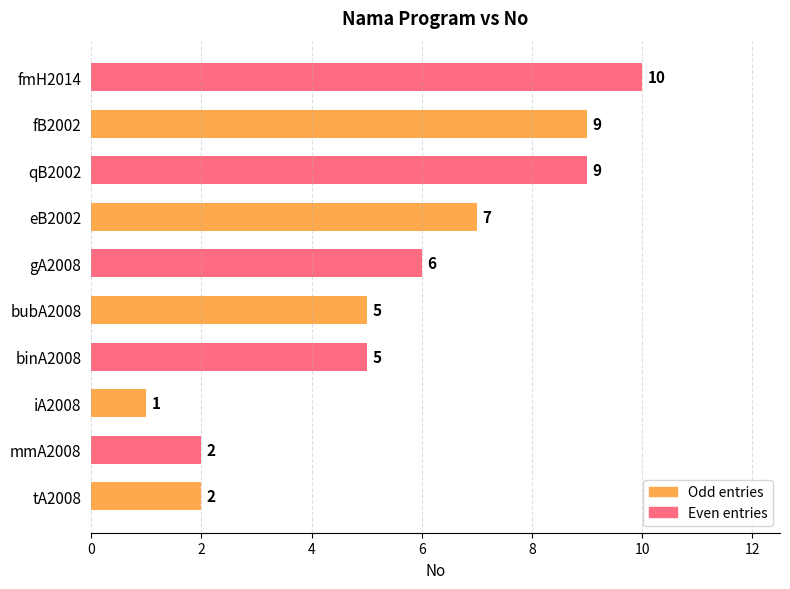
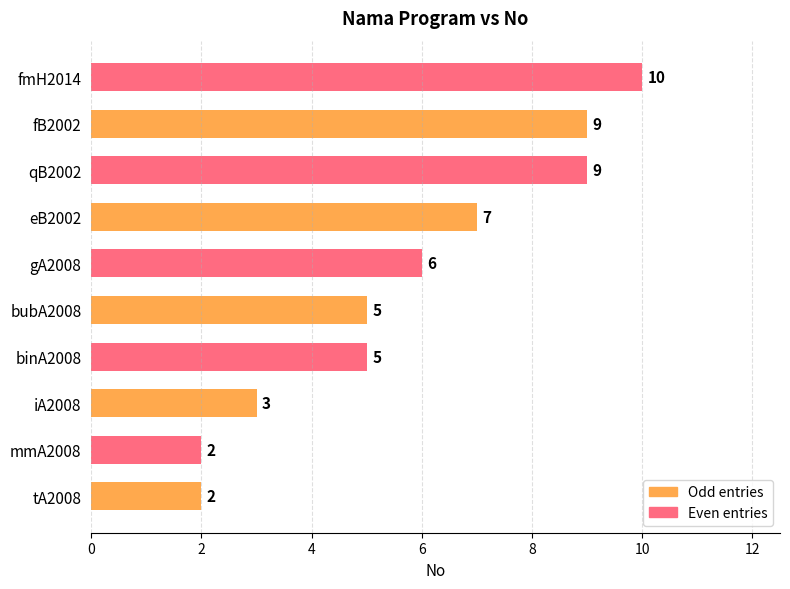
  {
    "fmH2014": 10,
    "fB2002": 9,
    "qB2002": 9,
    "eB2002": 7,
    "gA2008": 6,
    "bubA2008": 5,
    "binA2008": 5,
-   "iA2008": 1,
+   "iA2008": 3,
    "mmA2008": 2,
    "tA2008": 2
  }
